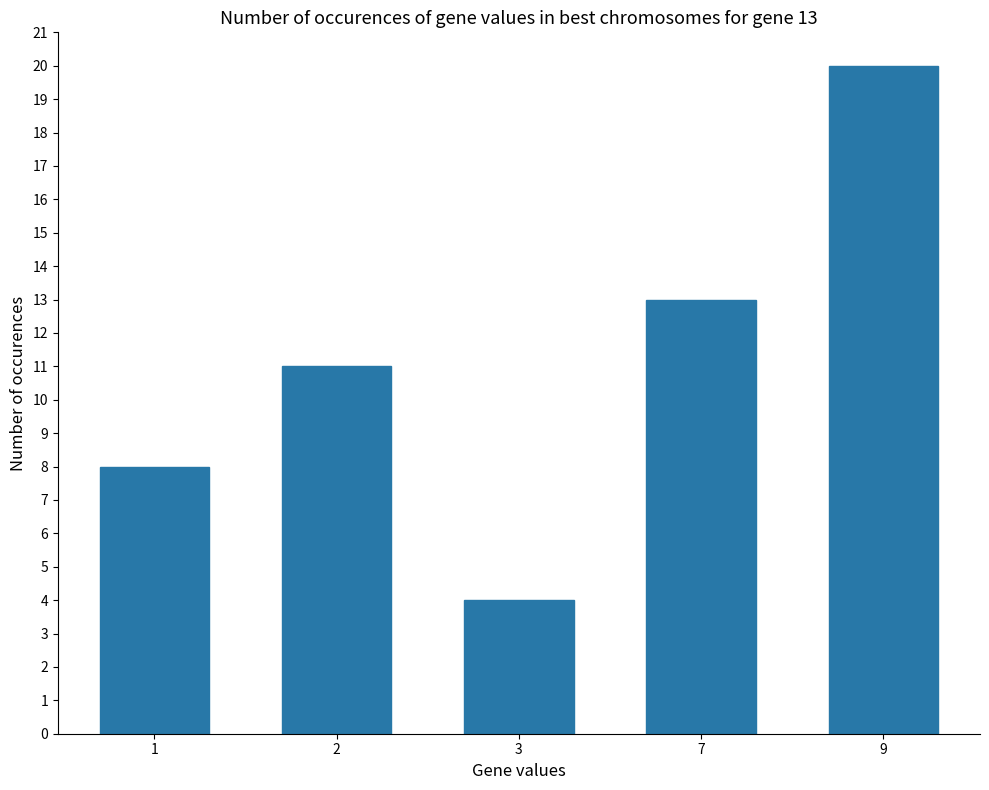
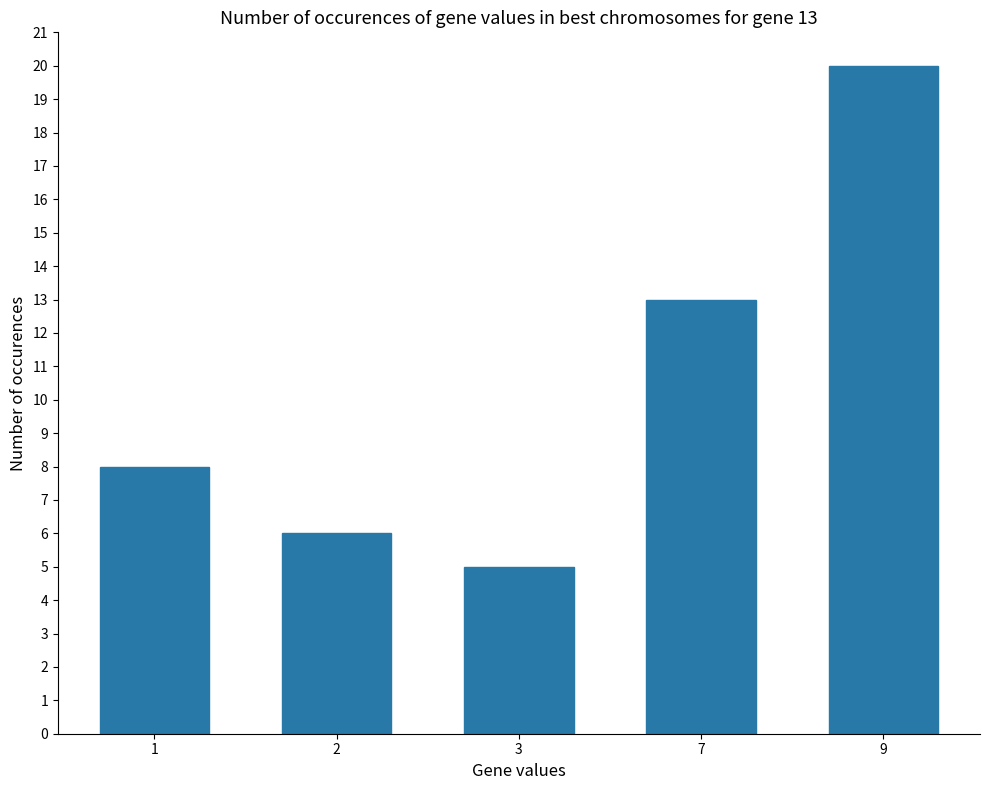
  {
    "1": 8,
-   "2": 11,
-   "3": 4,
+   "2": 6,
+   "3": 5,
    "7": 13,
    "9": 20
  }
